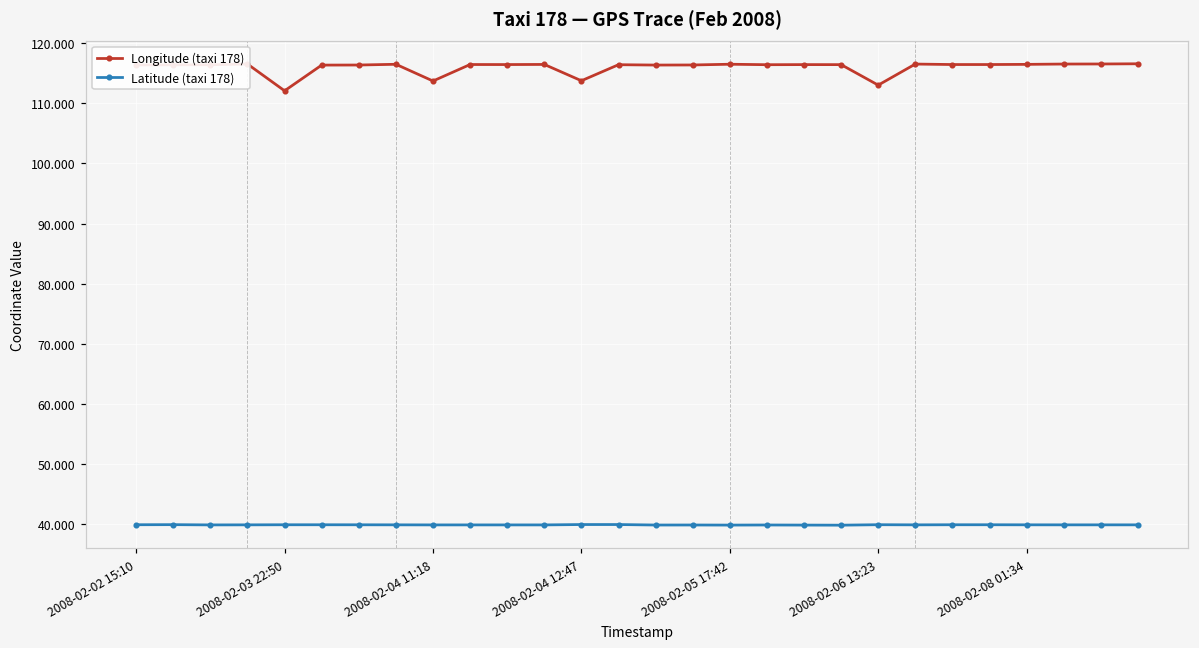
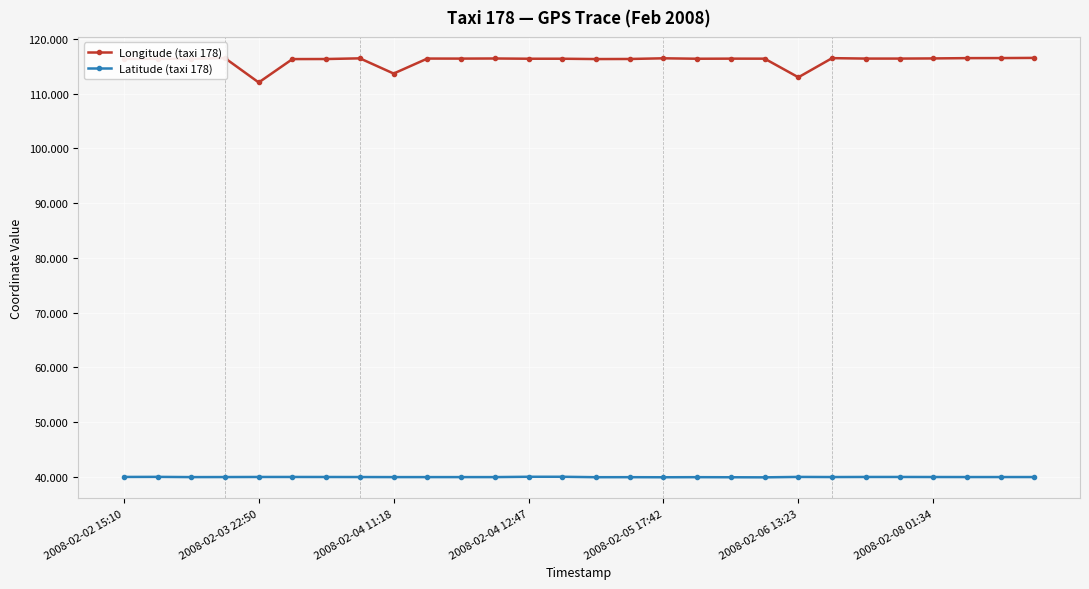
  {
    "Longitude (taxi 178)": {
      "2008-02-03 22:50": 112,
      "2008-02-04 11:18": 114,
-     "2008-02-04 12:47": 114,
+     "2008-02-04 12:47": 116,
      "2008-02-05 17:42": 116,
      "2008-02-06 13:23": 113,
      "2008-02-08 01:34": 116
    },
    "Latitude (taxi 178)": {
      "2008-02-02 15:10": 40,
      "2008-02-03 22:50": 40,
      "2008-02-04 11:18": 40,
      "2008-02-04 12:47": 40,
      "2008-02-05 17:42": 40,
      "2008-02-06 13:23": 40,
      "2008-02-08 01:34": 40
    }
  }
